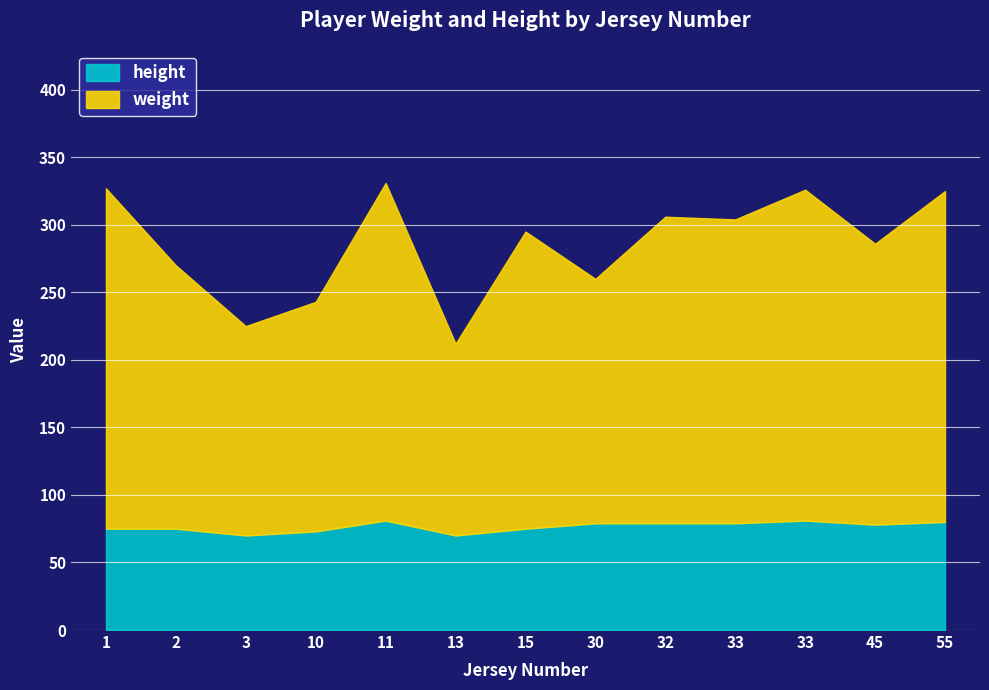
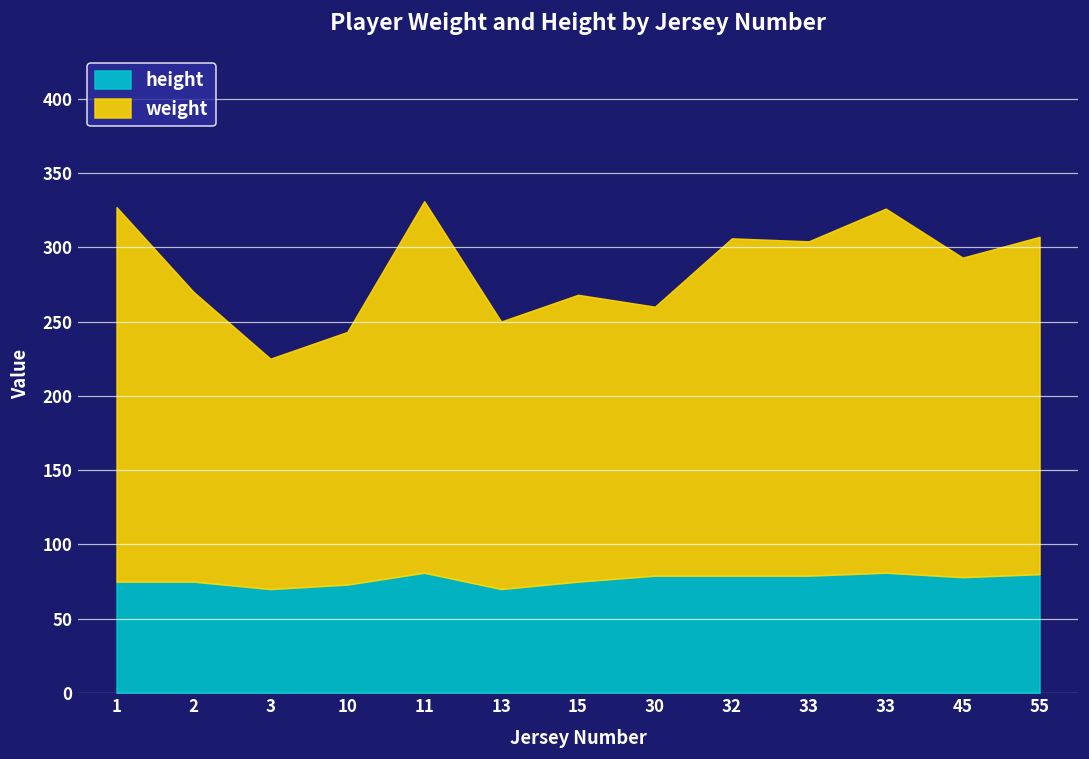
  {
    "height": {
      "1": 75,
      "2": 75,
      "3": 70,
      "10": 73,
      "11": 81,
      "13": 70,
      "15": 75,
      "30": 79,
      "32": 79,
      "45": 78,
      "55": 80
    },
    "weight": {
      "1": 252,
      "2": 195,
      "3": 155,
      "10": 170,
      "11": 250,
-     "13": 142,
-     "15": 220,
+     "13": 180,
+     "15": 193,
      "30": 181,
      "32": 227,
-     "45": 208,
-     "55": 245
+     "45": 215,
+     "55": 227
    }
  }
